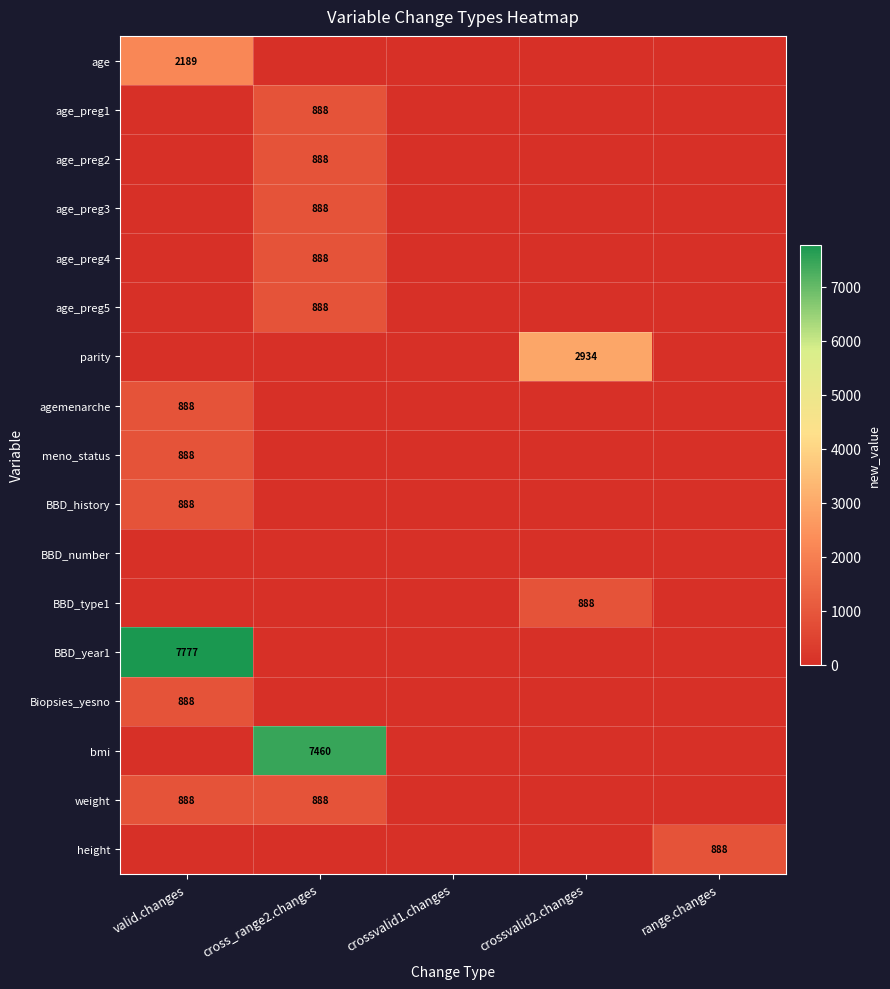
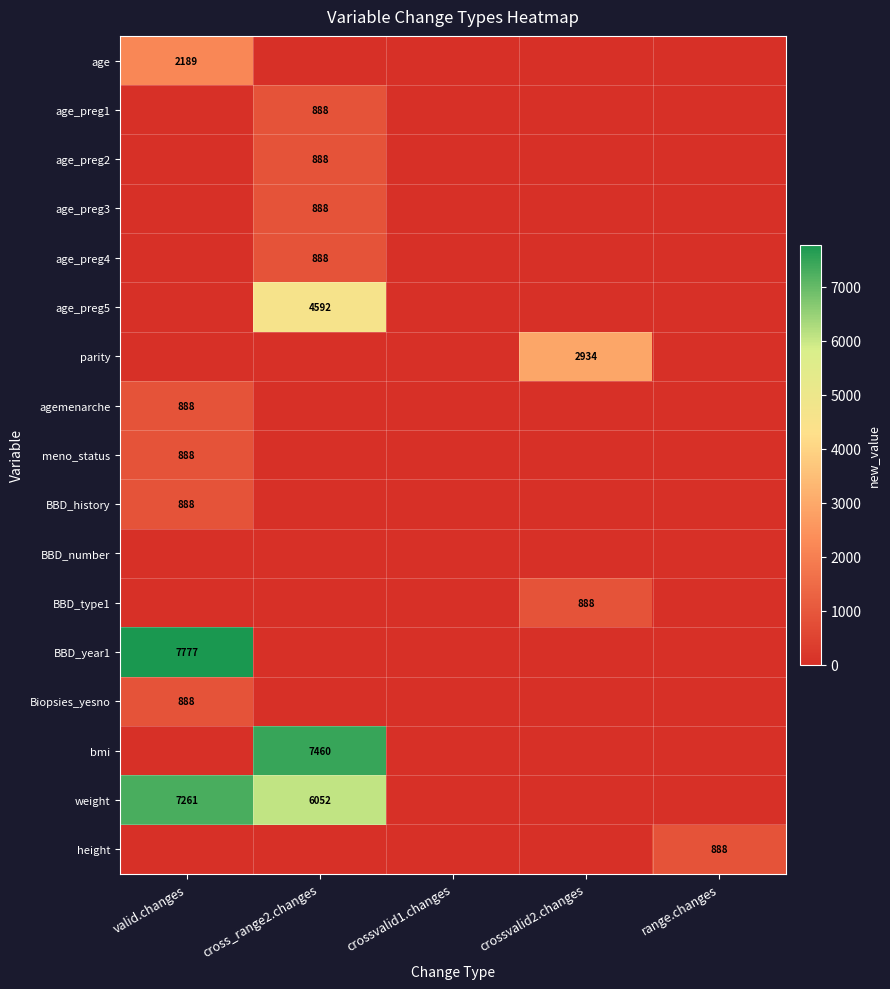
  {
    "age": {
      "valid.changes": 2189
    },
    "age_preg1": {
      "cross_range2.changes": 888
    },
    "age_preg2": {
      "cross_range2.changes": 888
    },
    "age_preg3": {
      "cross_range2.changes": 888
    },
    "age_preg4": {
      "cross_range2.changes": 888
    },
    "age_preg5": {
-     "cross_range2.changes": 888
+     "cross_range2.changes": 4592
    },
    "parity": {
      "crossvalid2.changes": 2934
    },
    "agemenarche": {
      "valid.changes": 888
    },
    "meno_status": {
      "valid.changes": 888
    },
    "BBD_history": {
      "valid.changes": 888
    },
    "BBD_type1": {
      "crossvalid2.changes": 888
    },
    "BBD_year1": {
      "valid.changes": 7777
    },
    "Biopsies_yesno": {
      "valid.changes": 888
    },
    "bmi": {
      "cross_range2.changes": 7460
    },
    "weight": {
-     "valid.changes": 888,
-     "cross_range2.changes": 888
+     "valid.changes": 7261,
+     "cross_range2.changes": 6052
    },
    "height": {
      "range.changes": 888
    }
  }
